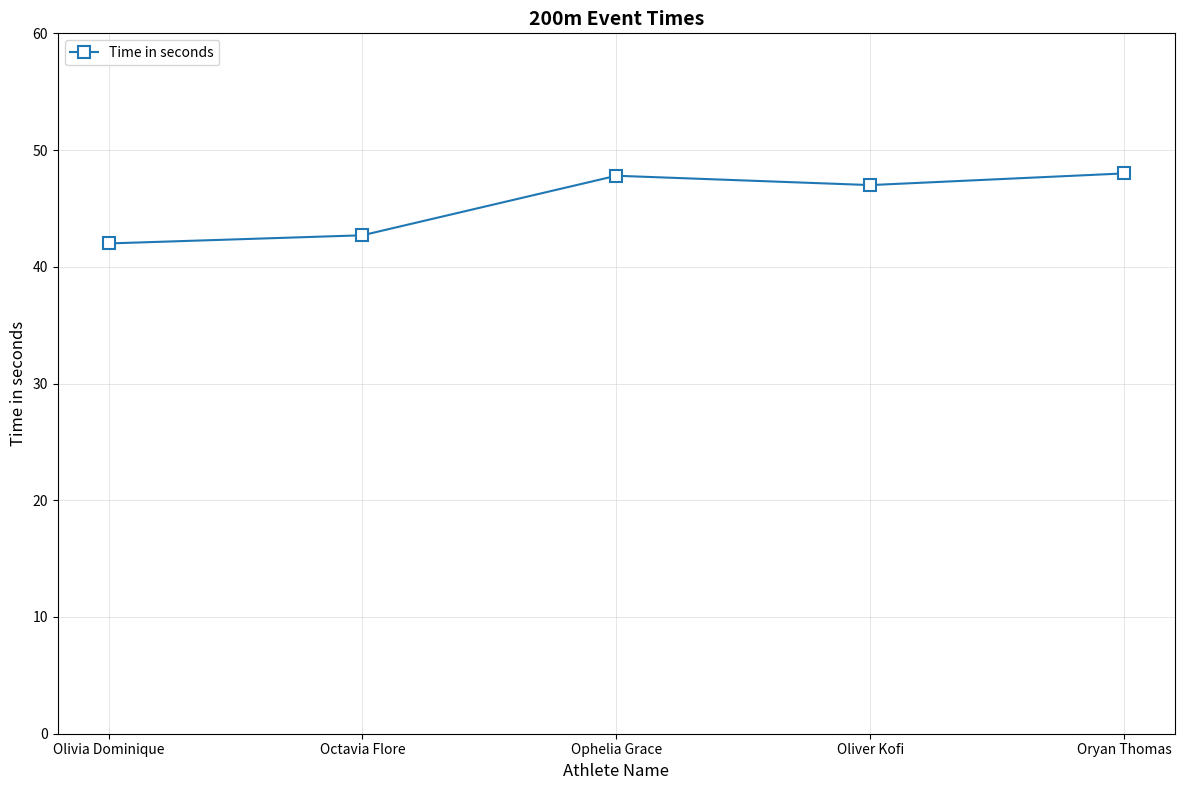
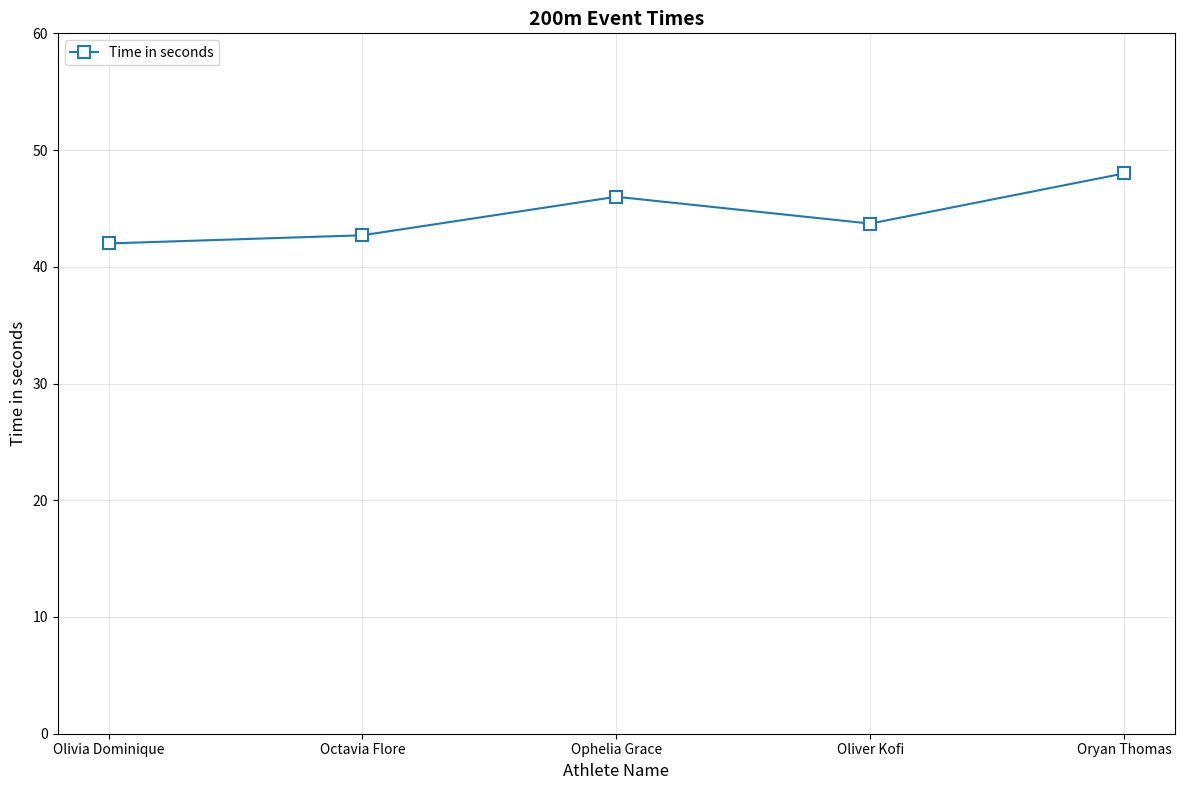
  {
    "Olivia Dominique": 42.0,
    "Octavia Flore": 42.7,
-   "Ophelia Grace": 47.8,
-   "Oliver Kofi": 47.0,
+   "Ophelia Grace": 46.0,
+   "Oliver Kofi": 43.7,
    "Oryan Thomas": 48.0
  }
